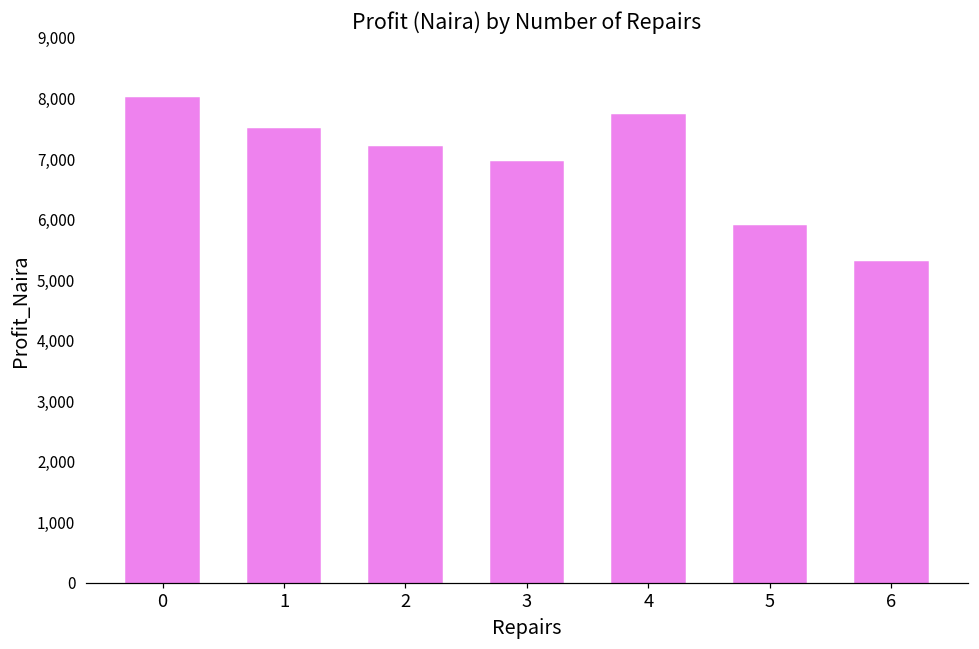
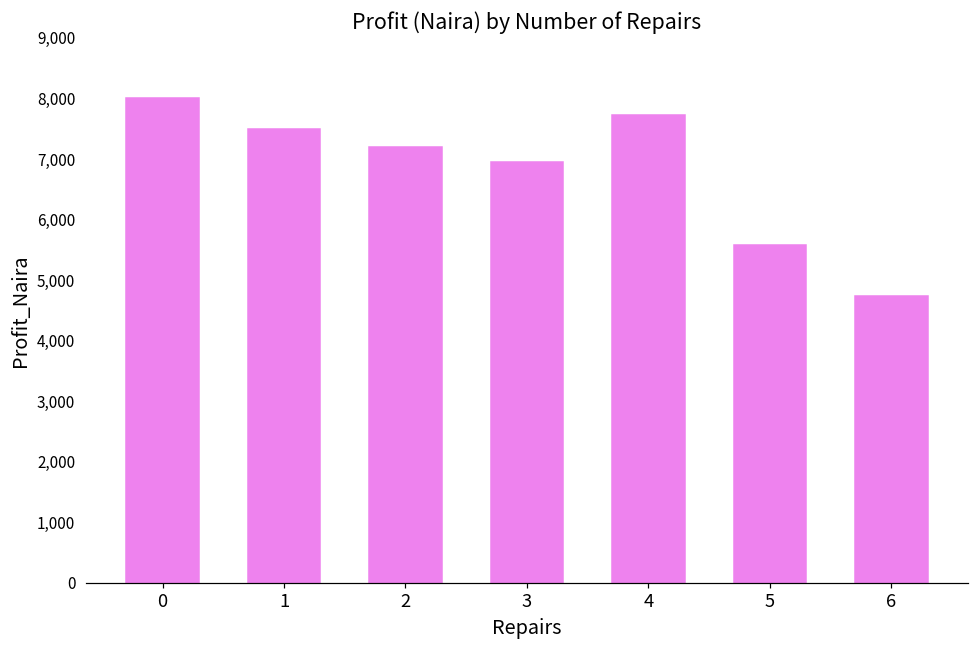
  {
    "0": "8,000",
    "1": "7,500",
    "2": "7,200",
    "3": "7,000",
    "4": "7,700",
-   "5": "5,900",
-   "6": "5,300"
+   "5": "5,600",
+   "6": "4,700"
  }
